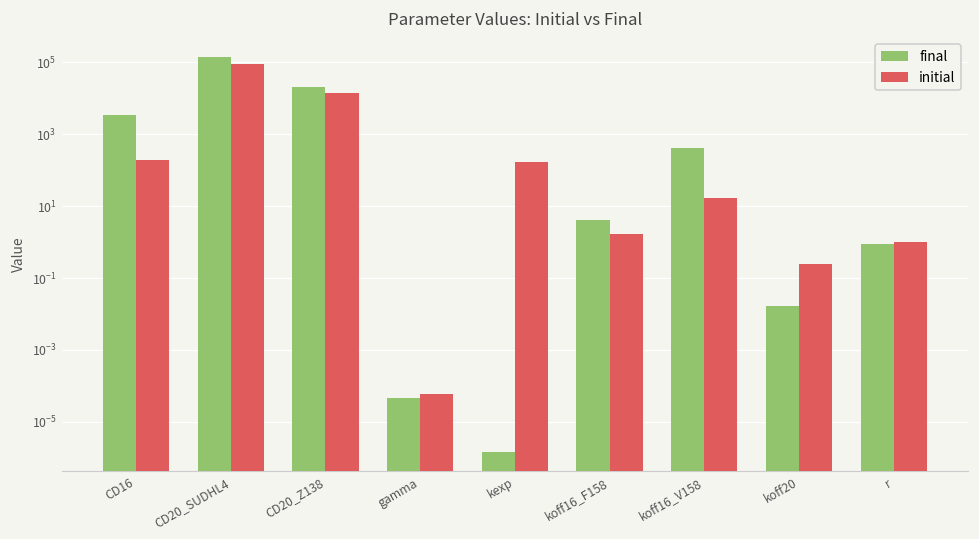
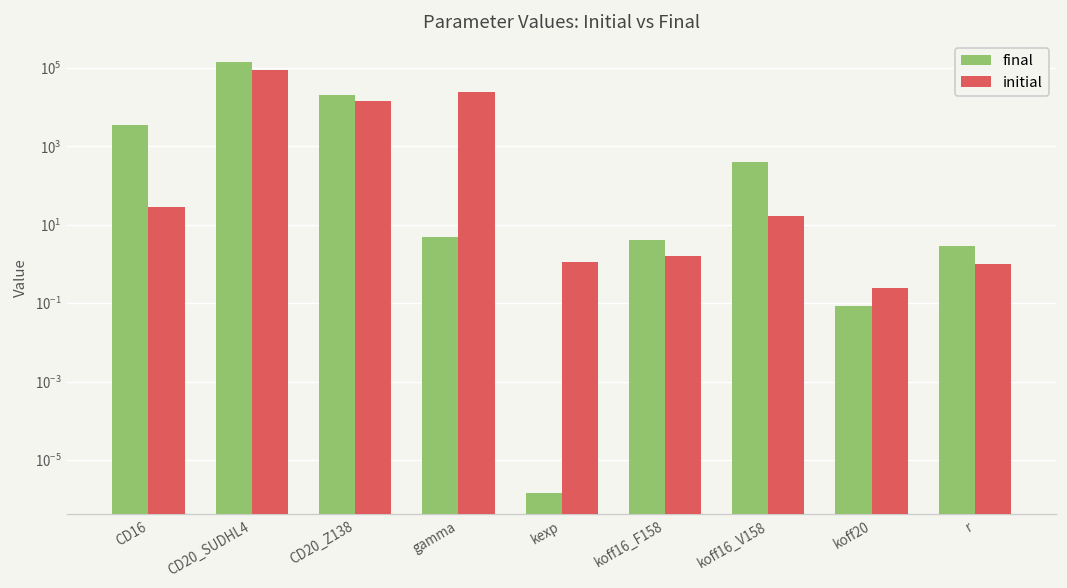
  {
    "final": {
      "CD16": 3000,
      "CD20_SUDHL4": 140000,
      "CD20_Z138": 20000,
-     "gamma": 0,
+     "gamma": 5,
      "kexp": 0.000001,
      "koff16_F158": 4,
      "koff16_V158": 400,
-     "koff20": 0.02,
-     "r": 0.9
+     "koff20": 0.08,
+     "r": 3
    },
    "initial": {
-     "CD16": 200,
+     "CD16": 30,
      "CD20_SUDHL4": 90000,
      "CD20_Z138": 10000,
-     "gamma": 0,
-     "kexp": 200,
+     "gamma": 20000,
+     "kexp": 1.1,
      "koff16_F158": 2,
      "koff16_V158": 20,
      "koff20": 0.3,
      "r": 1.0
    }
  }
